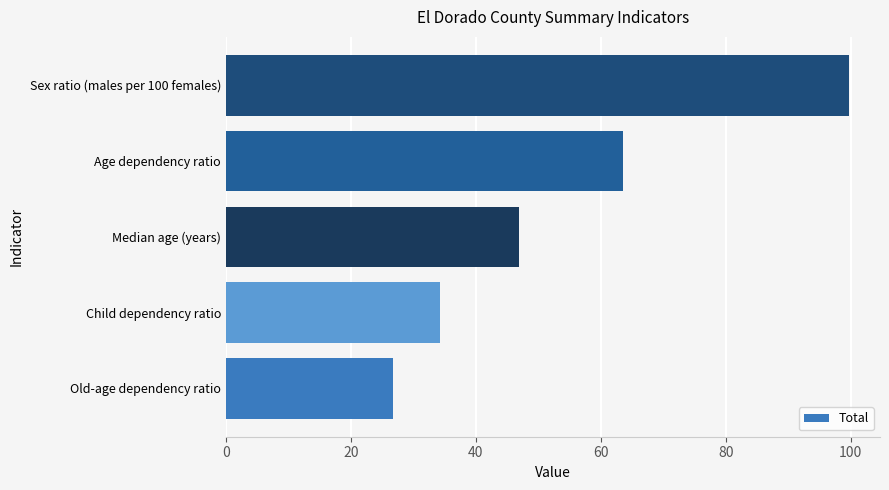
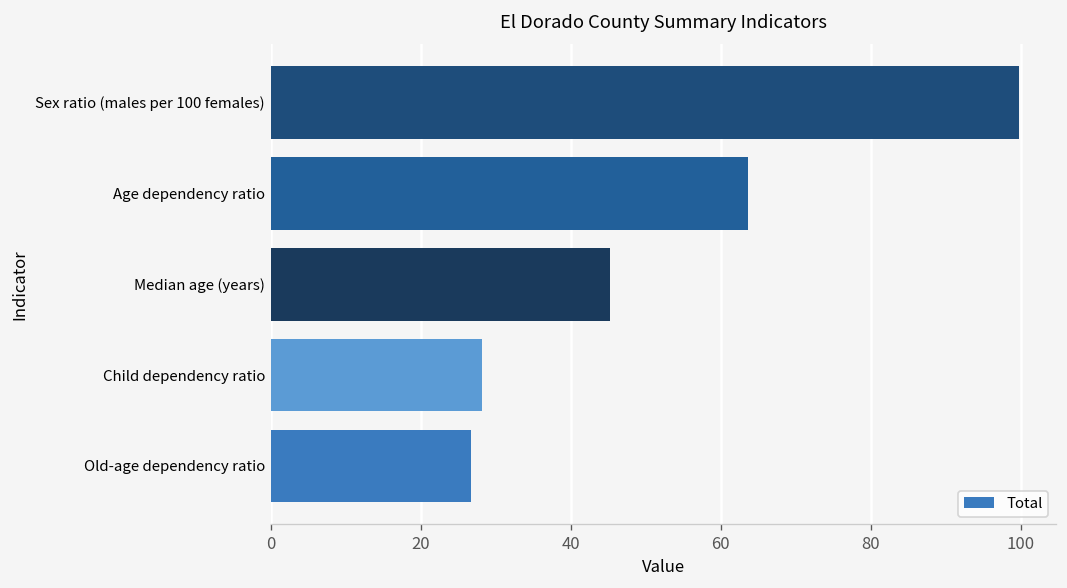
  {
    "Sex ratio (males per 100 females)": 100,
    "Age dependency ratio": 64,
-   "Median age (years)": 47,
-   "Child dependency ratio": 34,
+   "Median age (years)": 45,
+   "Child dependency ratio": 28,
    "Old-age dependency ratio": 27
  }
